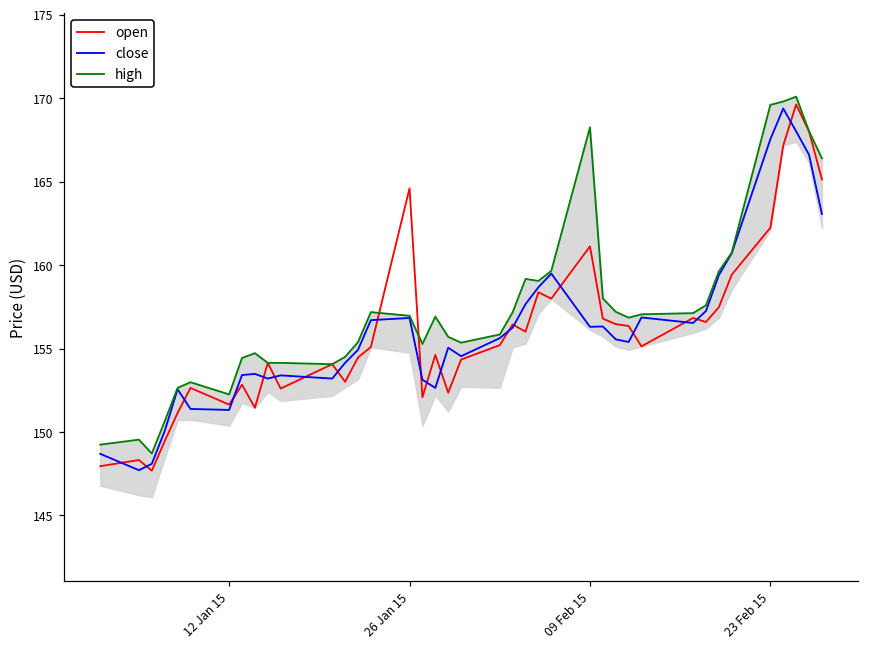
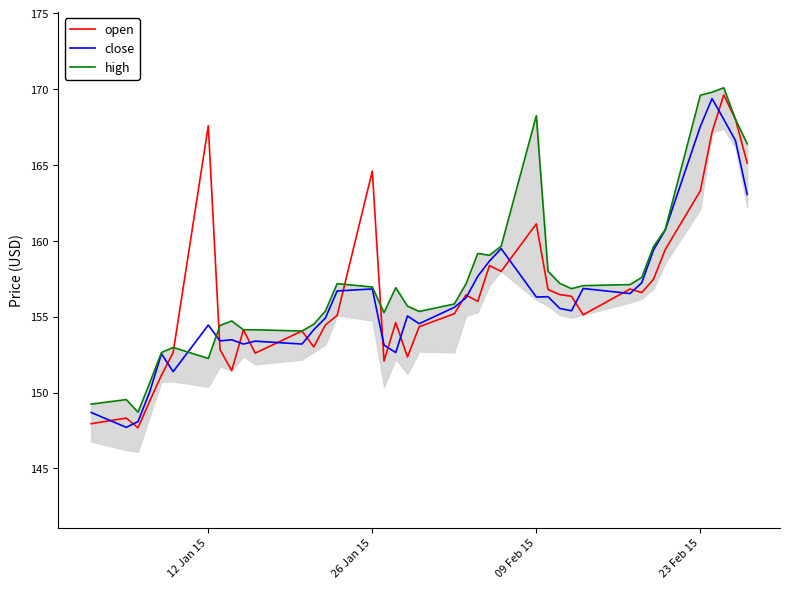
  {
    "open": {
-     "12 Jan 15": 151.6,
+     "12 Jan 15": 167.6,
      "26 Jan 15": 164.6,
      "09 Feb 15": 161.1,
-     "23 Feb 15": 162.2
+     "23 Feb 15": 163.3
    },
    "close": {
-     "12 Jan 15": 151.3,
+     "12 Jan 15": 154.5,
      "09 Feb 15": 156.3,
      "23 Feb 15": 167.5
    },
    "high": {
      "12 Jan 15": 152.3,
      "09 Feb 15": 168.3,
      "23 Feb 15": 169.6
    }
  }
